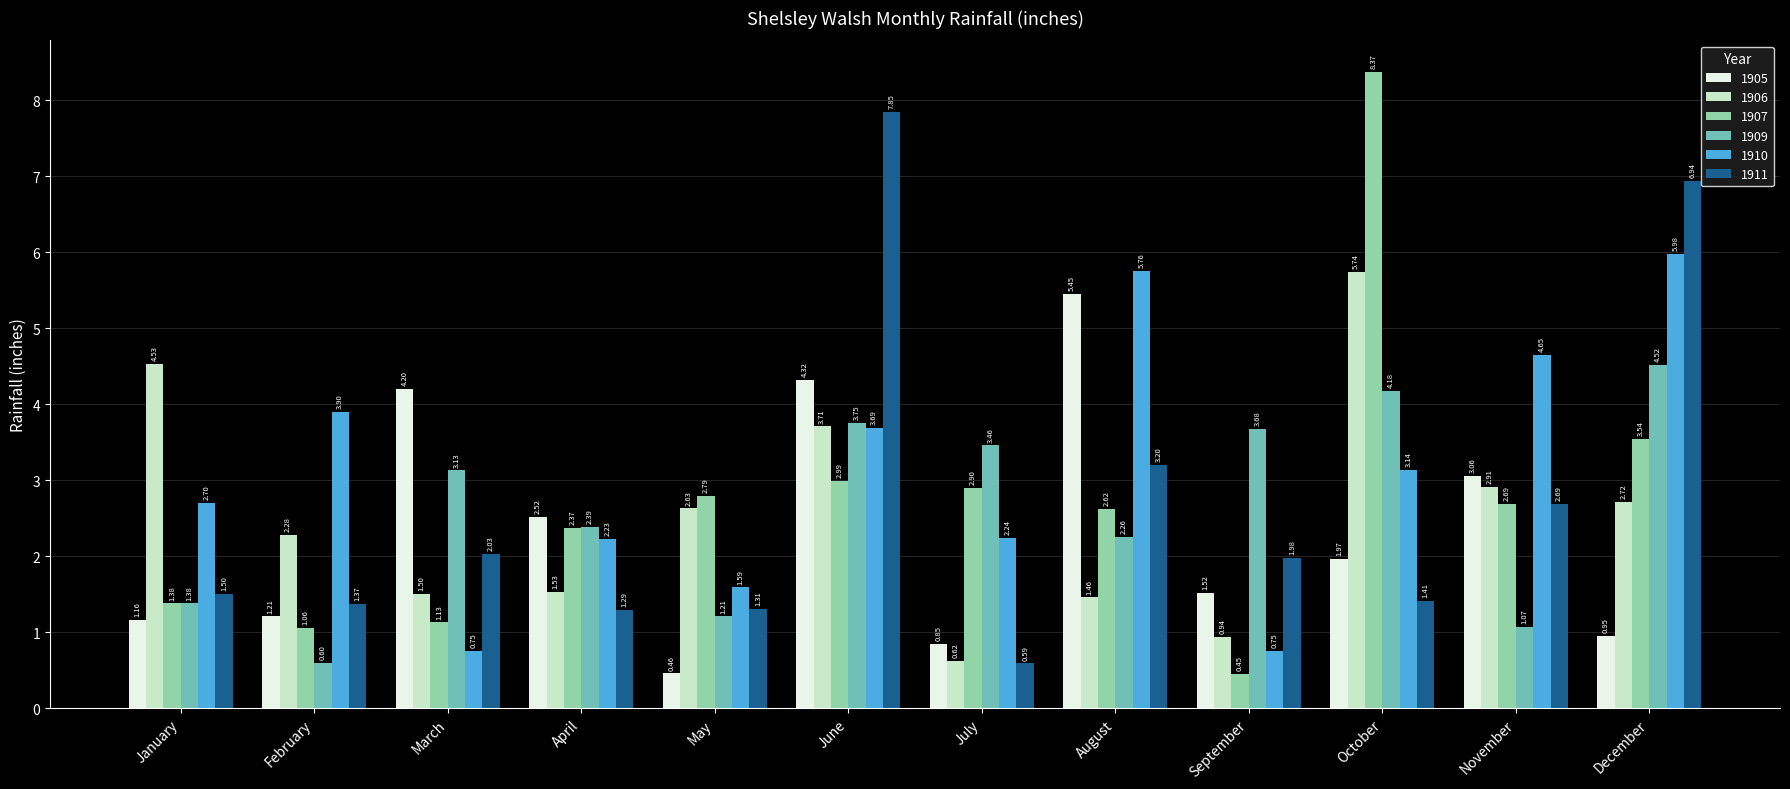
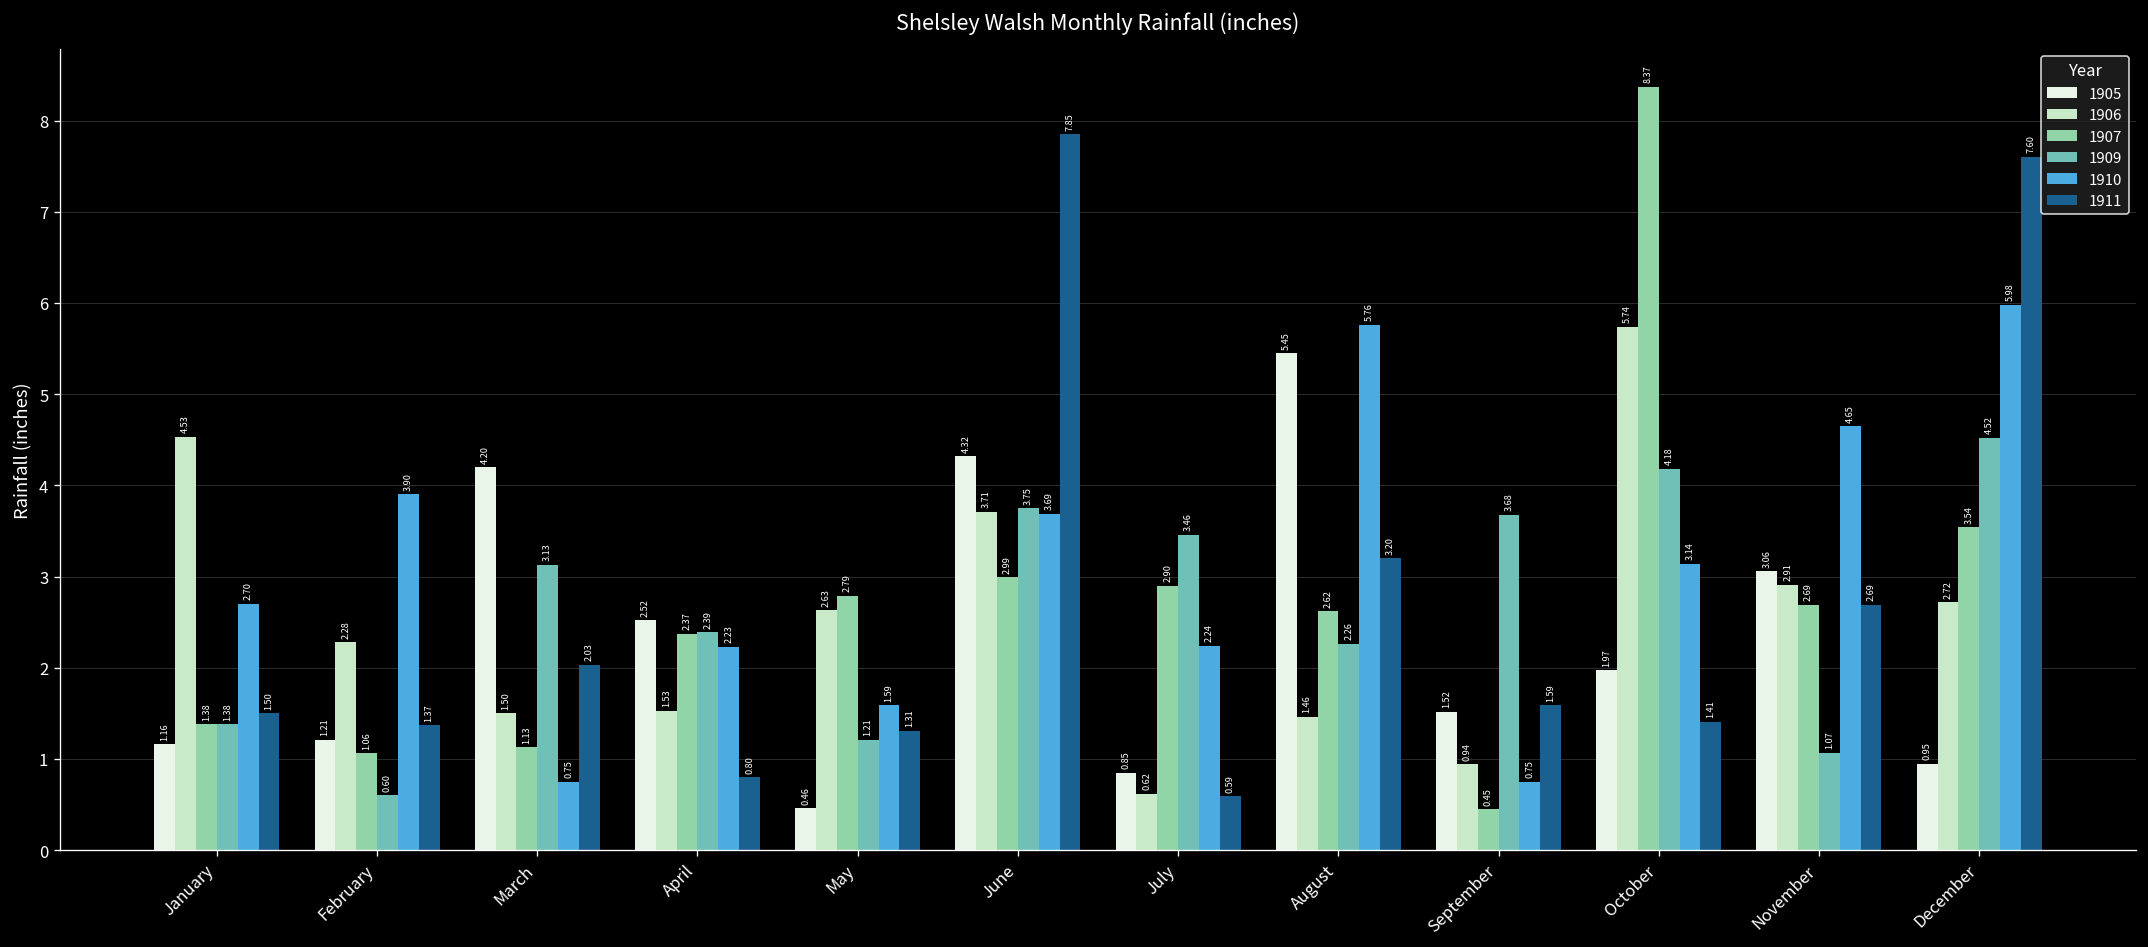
  {
    "1911": {
      "January": 1.50,
      "February": 1.37,
      "March": 2.03,
-     "April": 1.29,
+     "April": 0.80,
      "May": 1.31,
      "June": 7.85,
      "July": 0.59,
      "August": 3.20,
-     "September": 1.98,
+     "September": 1.59,
      "October": 1.41,
      "November": 2.69,
-     "December": 6.94
+     "December": 7.60
    }
  }
